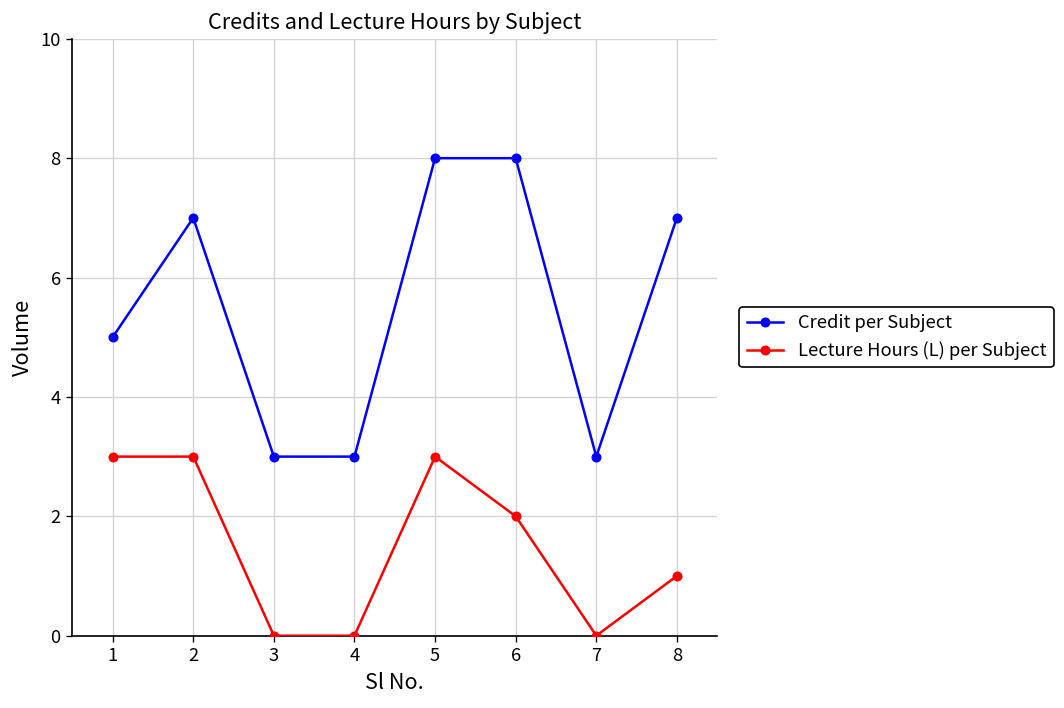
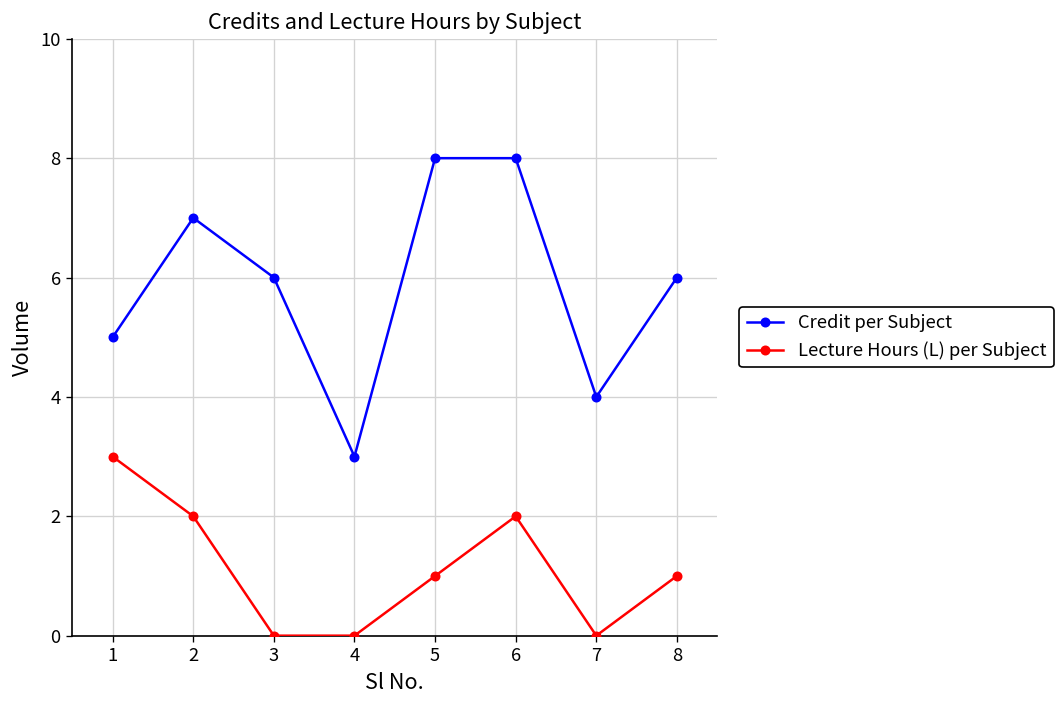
  {
    "Credit per Subject": {
      "1": 5,
      "2": 7,
-     "3": 3,
+     "3": 6,
      "4": 3,
      "5": 8,
      "6": 8,
-     "7": 3,
-     "8": 7
+     "7": 4,
+     "8": 6
    },
    "Lecture Hours (L) per Subject": {
      "1": 3,
-     "2": 3,
+     "2": 2,
      "3": 0,
      "4": 0,
-     "5": 3,
+     "5": 1,
      "6": 2,
      "7": 0,
      "8": 1
    }
  }
